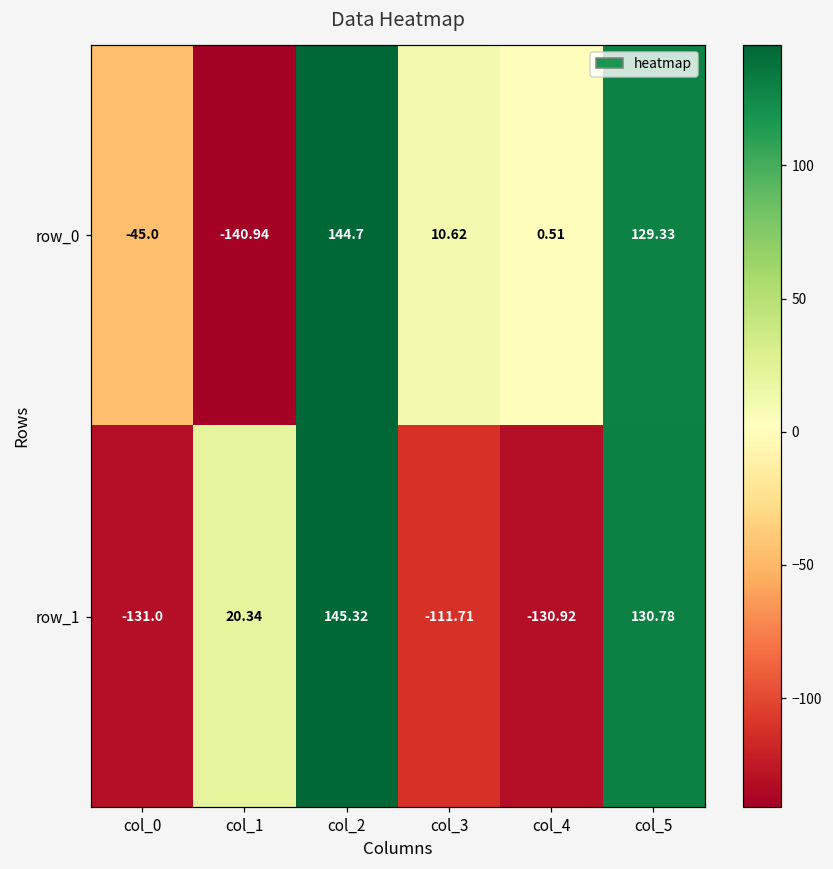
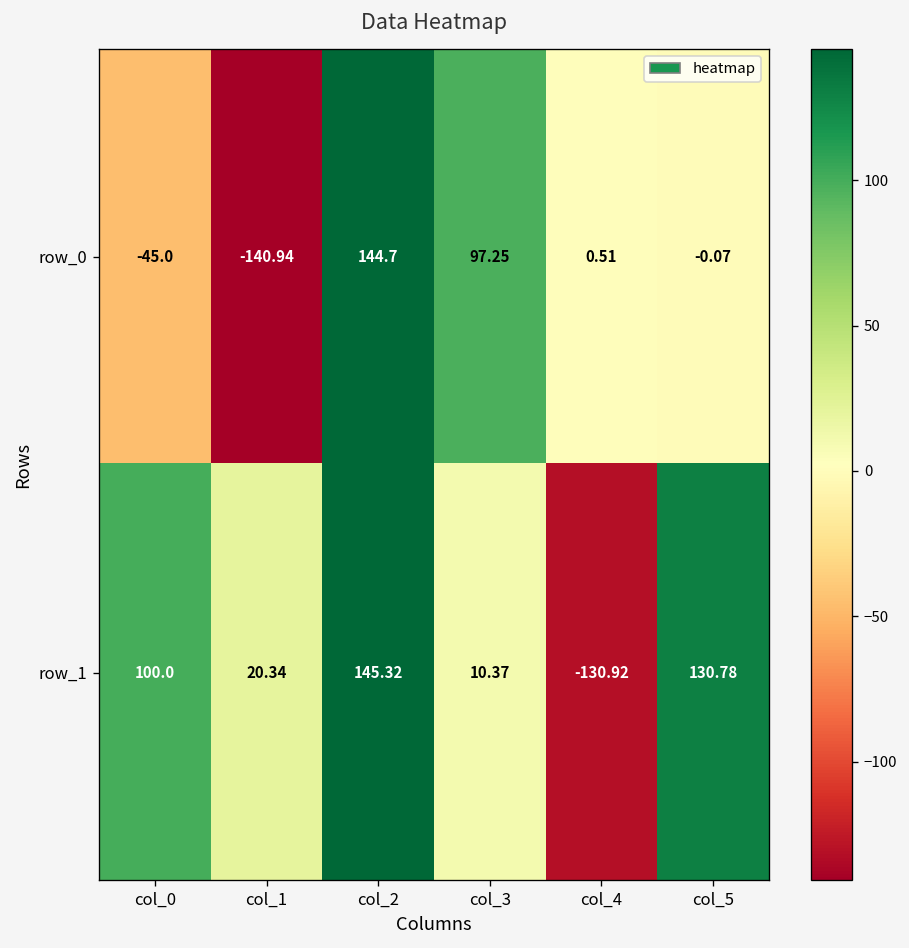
  {
    "row_0": {
      "col_0": -45.0,
      "col_1": -140.94,
      "col_2": 144.7,
-     "col_3": 10.62,
+     "col_3": 97.25,
      "col_4": 0.51,
-     "col_5": 129.33
+     "col_5": -0.07
    },
    "row_1": {
-     "col_0": -131.0,
+     "col_0": 100.0,
      "col_1": 20.34,
      "col_2": 145.32,
-     "col_3": -111.71,
+     "col_3": 10.37,
      "col_4": -130.92,
      "col_5": 130.78
    }
  }
